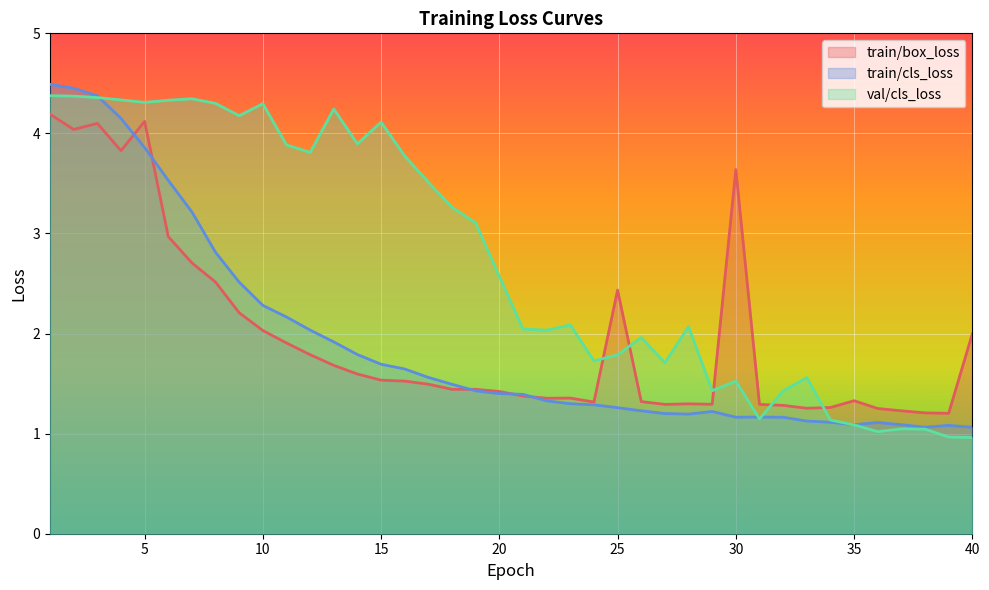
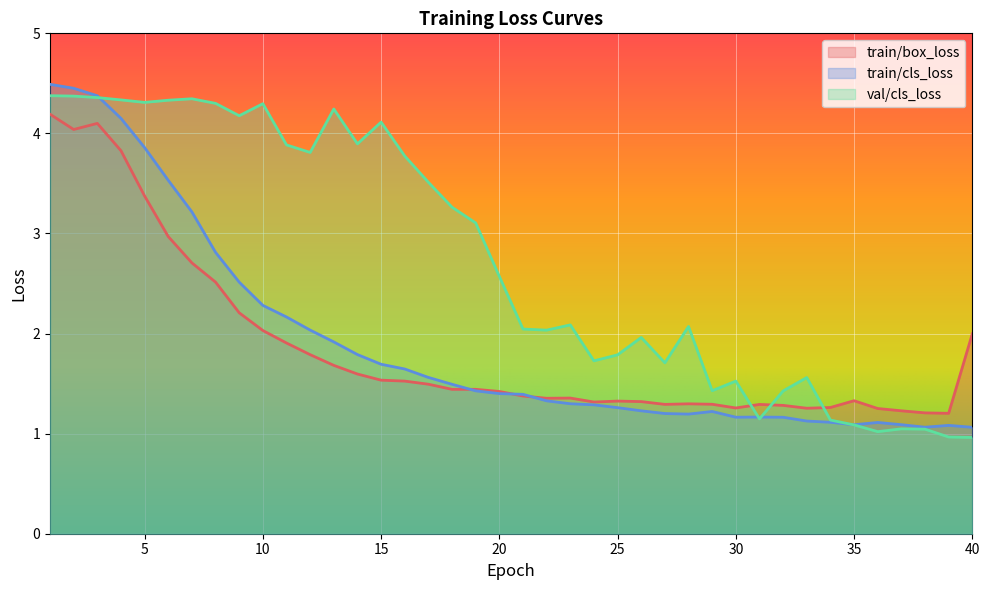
  {
    "train/box_loss": {
-     "5": 4.12,
+     "5": 3.37,
      "10": 2.03,
      "15": 1.53,
-     "25": 2.43,
-     "30": 3.64,
+     "25": 1.33,
+     "30": 1.26,
      "35": 1.33,
      "40": 2.00
    }
  }
